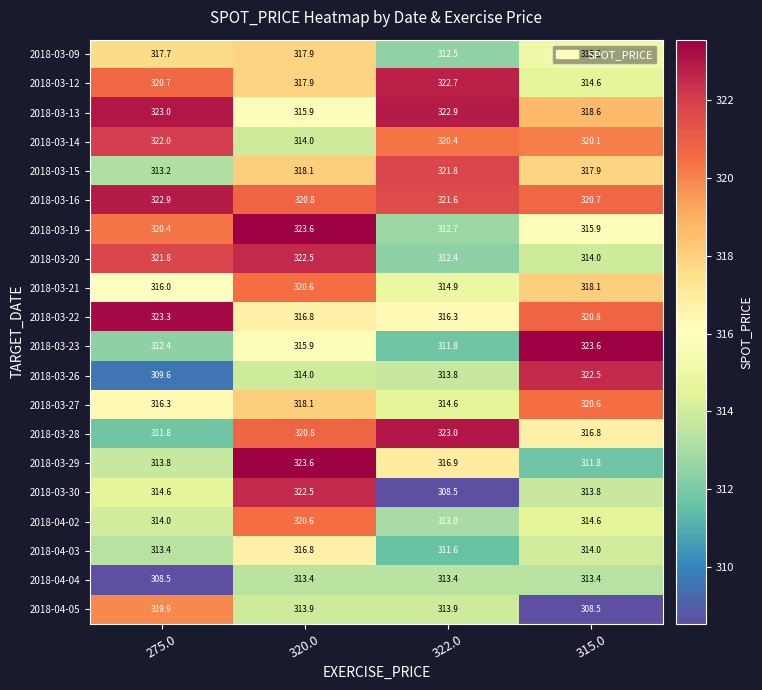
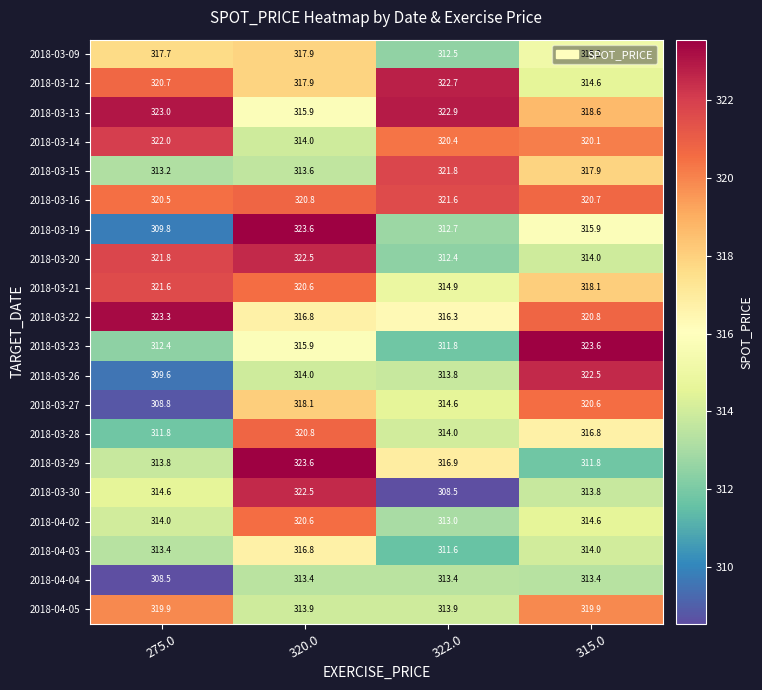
  {
    "2018-03-09": {
      "275.0": 317.7,
      "320.0": 317.9,
      "322.0": 312.5
    },
    "2018-03-12": {
      "275.0": 320.7,
      "320.0": 317.9,
      "322.0": 322.7,
      "315.0": 314.6
    },
    "2018-03-13": {
      "275.0": 323.0,
      "320.0": 315.9,
      "322.0": 322.9,
      "315.0": 318.6
    },
    "2018-03-14": {
      "275.0": 322.0,
      "320.0": 314.0,
      "322.0": 320.4,
      "315.0": 320.1
    },
    "2018-03-15": {
      "275.0": 313.2,
-     "320.0": 318.1,
+     "320.0": 313.6,
      "322.0": 321.8,
      "315.0": 317.9
    },
    "2018-03-16": {
-     "275.0": 322.9,
+     "275.0": 320.5,
      "320.0": 320.8,
      "322.0": 321.6,
      "315.0": 320.7
    },
    "2018-03-19": {
-     "275.0": 320.4,
+     "275.0": 309.8,
      "320.0": 323.6,
      "322.0": 312.7,
      "315.0": 315.9
    },
    "2018-03-20": {
      "275.0": 321.8,
      "320.0": 322.5,
      "322.0": 312.4,
      "315.0": 314.0
    },
    "2018-03-21": {
-     "275.0": 316.0,
+     "275.0": 321.6,
      "320.0": 320.6,
      "322.0": 314.9,
      "315.0": 318.1
    },
    "2018-03-22": {
      "275.0": 323.3,
      "320.0": 316.8,
      "322.0": 316.3,
      "315.0": 320.8
    },
    "2018-03-23": {
      "275.0": 312.4,
      "320.0": 315.9,
      "322.0": 311.8,
      "315.0": 323.6
    },
    "2018-03-26": {
      "275.0": 309.6,
      "320.0": 314.0,
      "322.0": 313.8,
      "315.0": 322.5
    },
    "2018-03-27": {
-     "275.0": 316.3,
+     "275.0": 308.8,
      "320.0": 318.1,
      "322.0": 314.6,
      "315.0": 320.6
    },
    "2018-03-28": {
      "275.0": 311.8,
      "320.0": 320.8,
-     "322.0": 323.0,
+     "322.0": 314.0,
      "315.0": 316.8
    },
    "2018-03-29": {
      "275.0": 313.8,
      "320.0": 323.6,
      "322.0": 316.9,
      "315.0": 311.8
    },
    "2018-03-30": {
      "275.0": 314.6,
      "320.0": 322.5,
      "322.0": 308.5,
      "315.0": 313.8
    },
    "2018-04-02": {
      "275.0": 314.0,
      "320.0": 320.6,
      "322.0": 313.0,
      "315.0": 314.6
    },
    "2018-04-03": {
      "275.0": 313.4,
      "320.0": 316.8,
      "322.0": 311.6,
      "315.0": 314.0
    },
    "2018-04-04": {
      "275.0": 308.5,
      "320.0": 313.4,
      "322.0": 313.4,
      "315.0": 313.4
    },
    "2018-04-05": {
      "275.0": 319.9,
      "320.0": 313.9,
      "322.0": 313.9,
-     "315.0": 308.5
+     "315.0": 319.9
    }
  }
